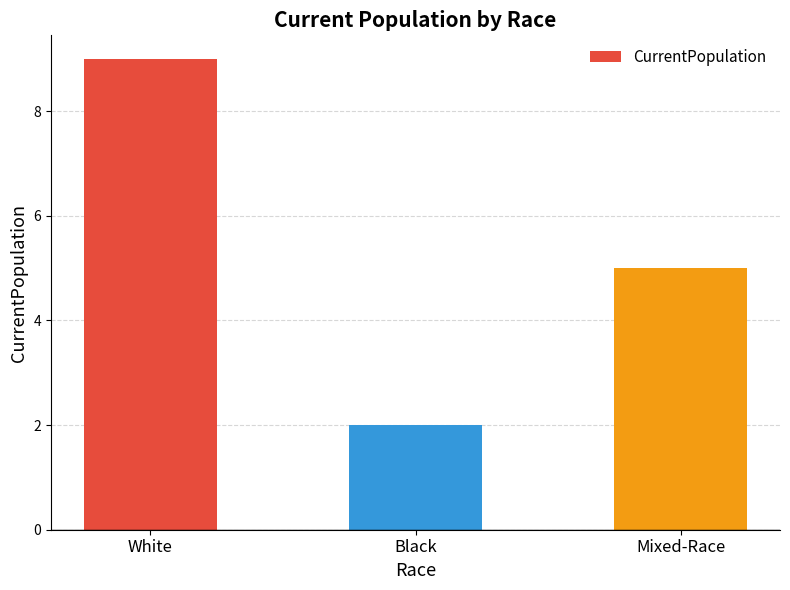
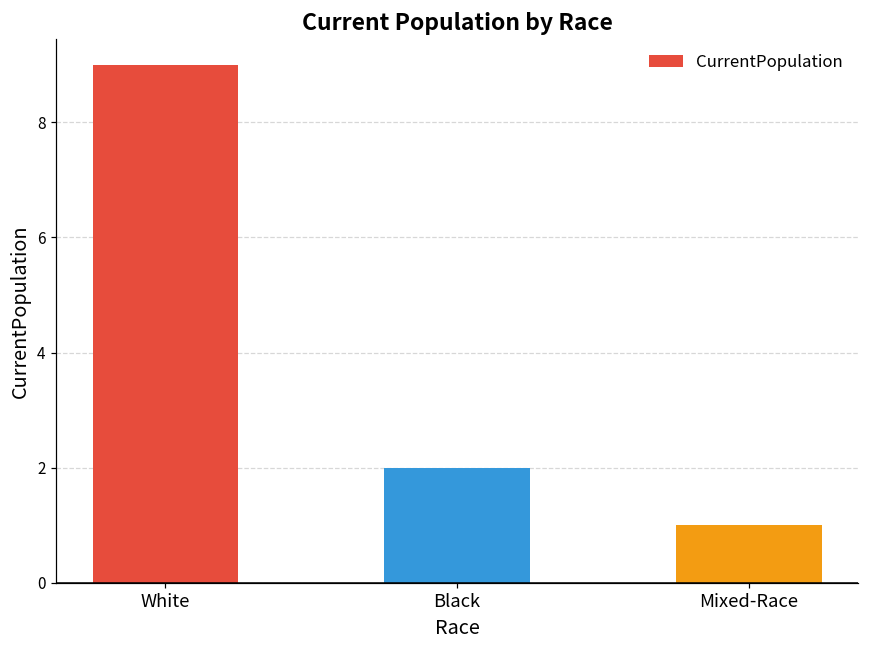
  {
    "White": 9,
    "Black": 2,
-   "Mixed-Race": 5
+   "Mixed-Race": 1
  }
